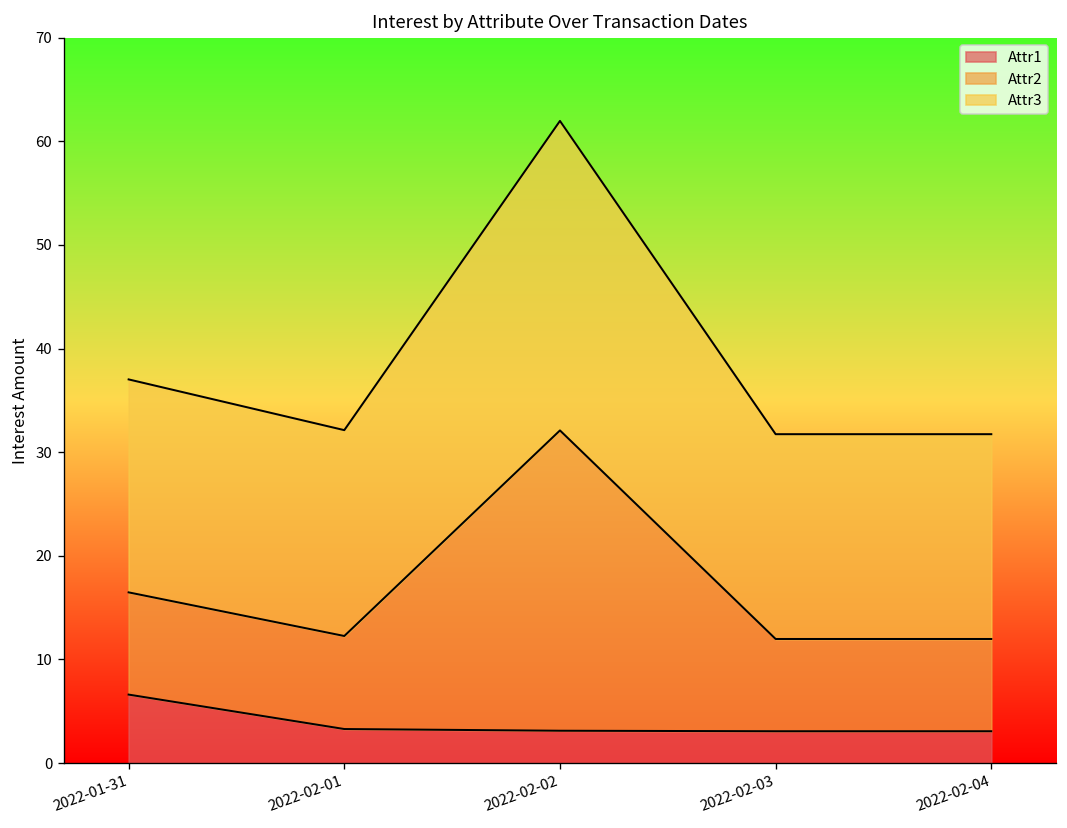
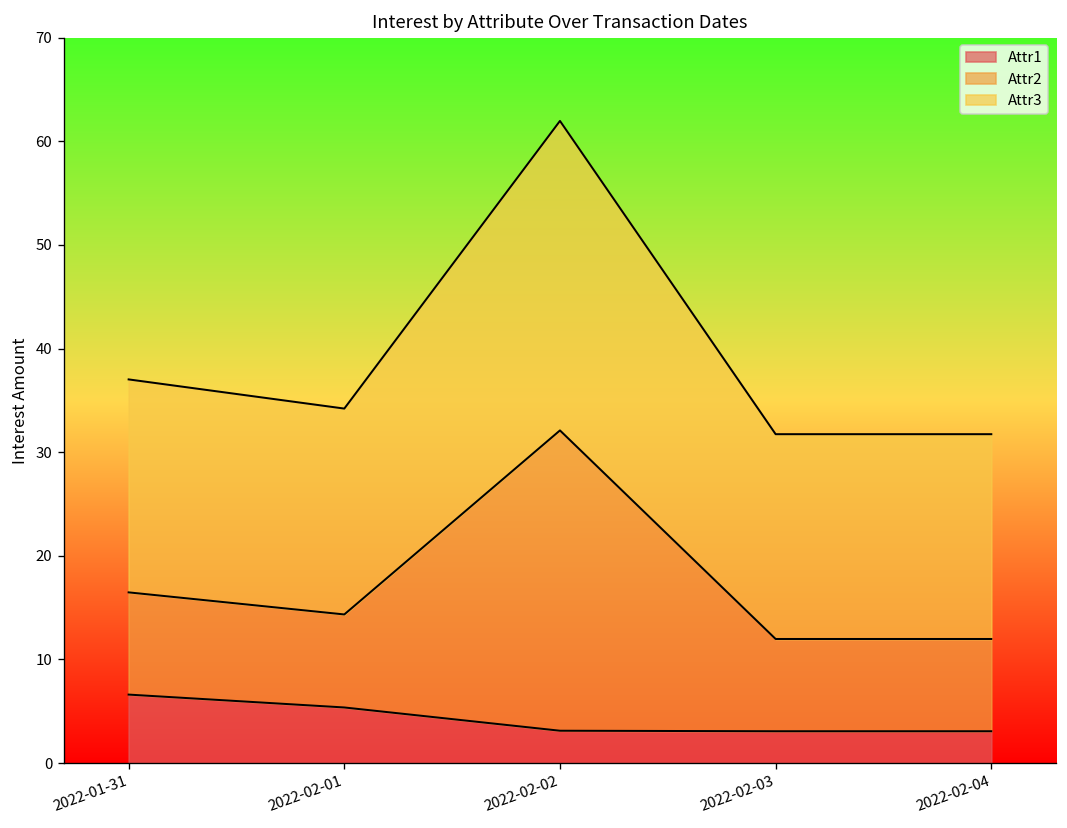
  {
    "Attr1": {
      "2022-01-31": 7,
-     "2022-02-01": 3,
+     "2022-02-01": 5,
      "2022-02-02": 3,
      "2022-02-03": 3,
      "2022-02-04": 3
    }
  }
